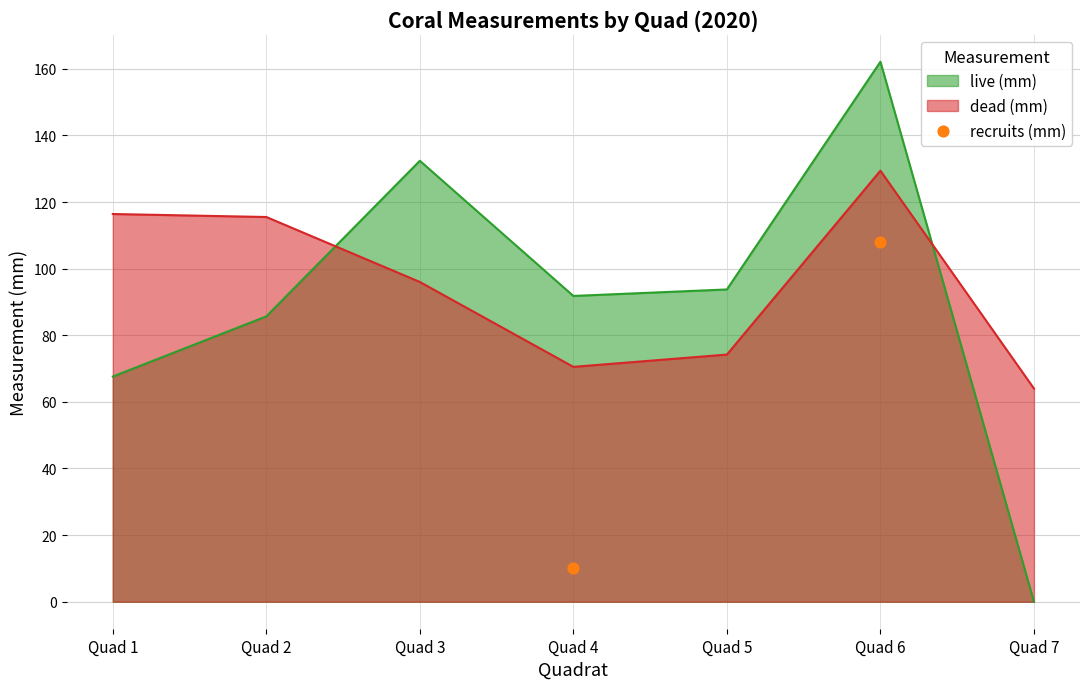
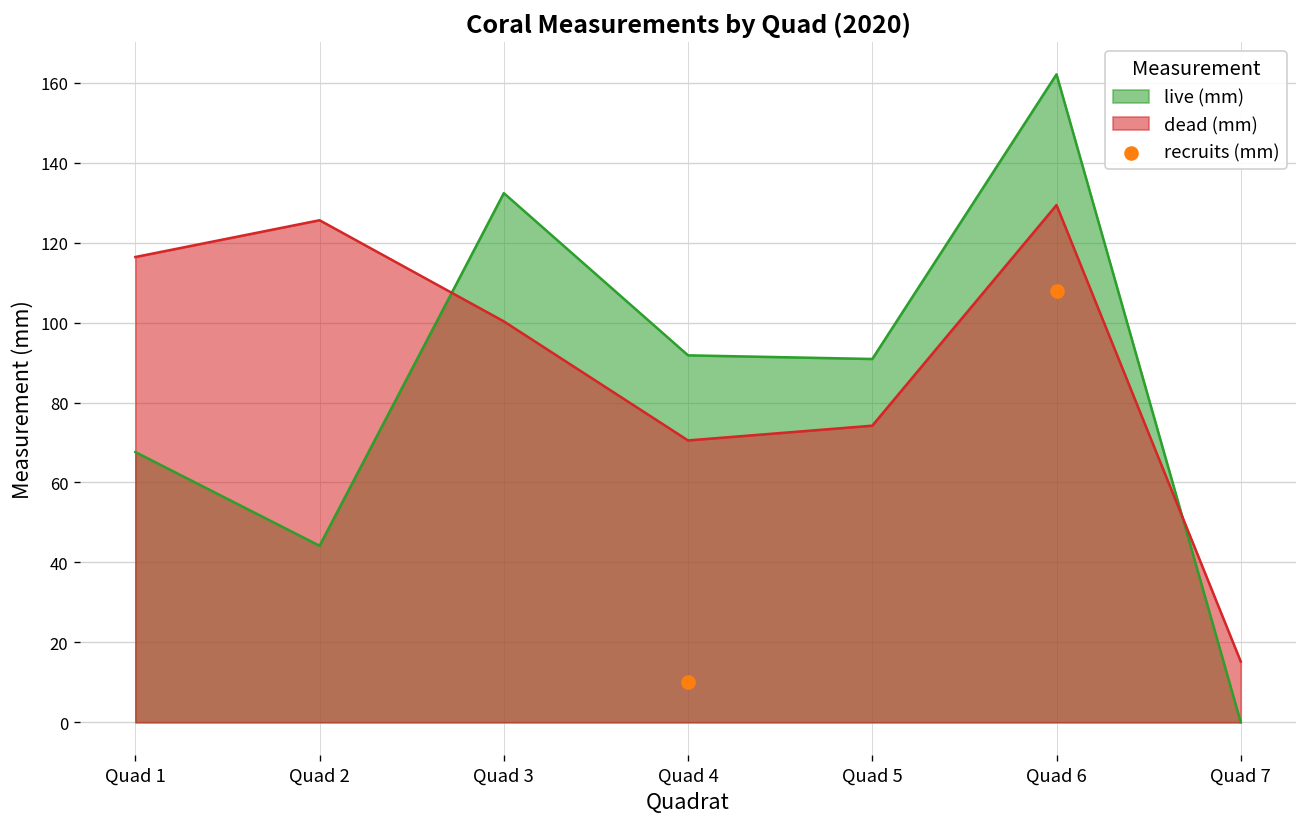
  {
    "live (mm)": {
      "Quad 1": 68,
-     "Quad 2": 86,
+     "Quad 2": 44,
      "Quad 3": 132,
      "Quad 4": 92,
-     "Quad 5": 94,
+     "Quad 5": 91,
      "Quad 6": 162,
      "Quad 7": 0
    },
    "dead (mm)": {
      "Quad 1": 116,
-     "Quad 2": 116,
-     "Quad 3": 96,
+     "Quad 2": 126,
+     "Quad 3": 100,
      "Quad 4": 71,
      "Quad 5": 74,
      "Quad 6": 129,
-     "Quad 7": 64
+     "Quad 7": 15
    }
  }
